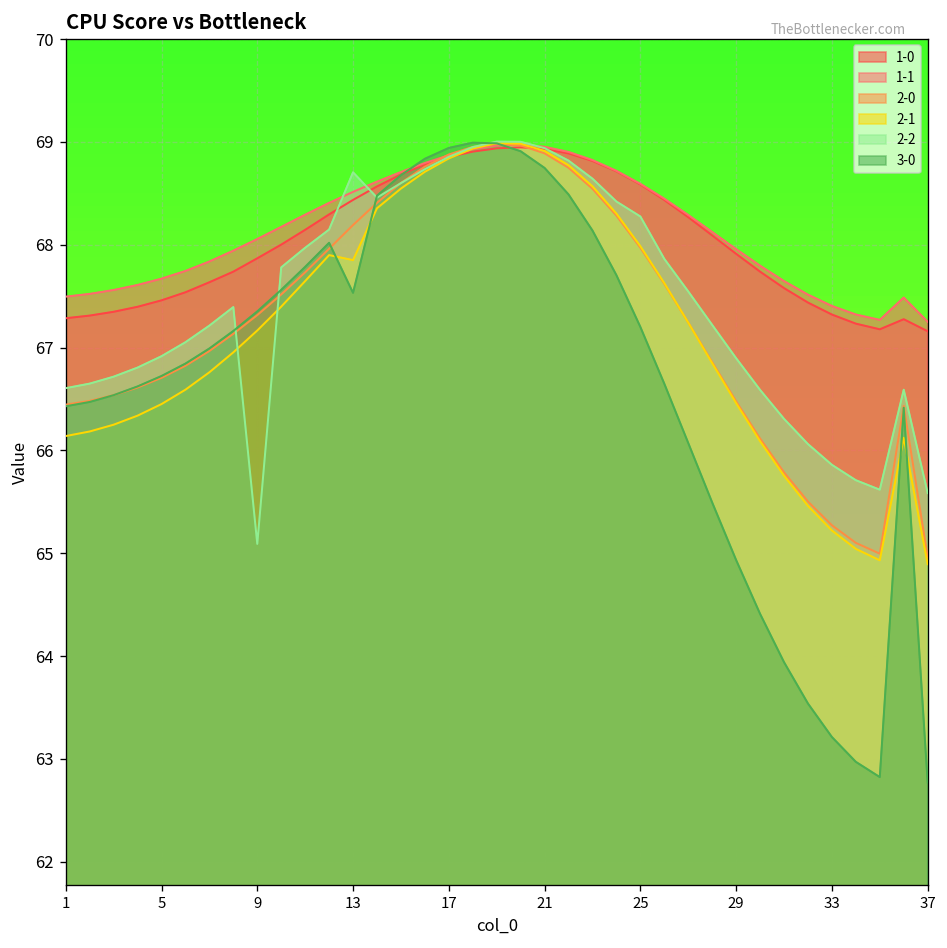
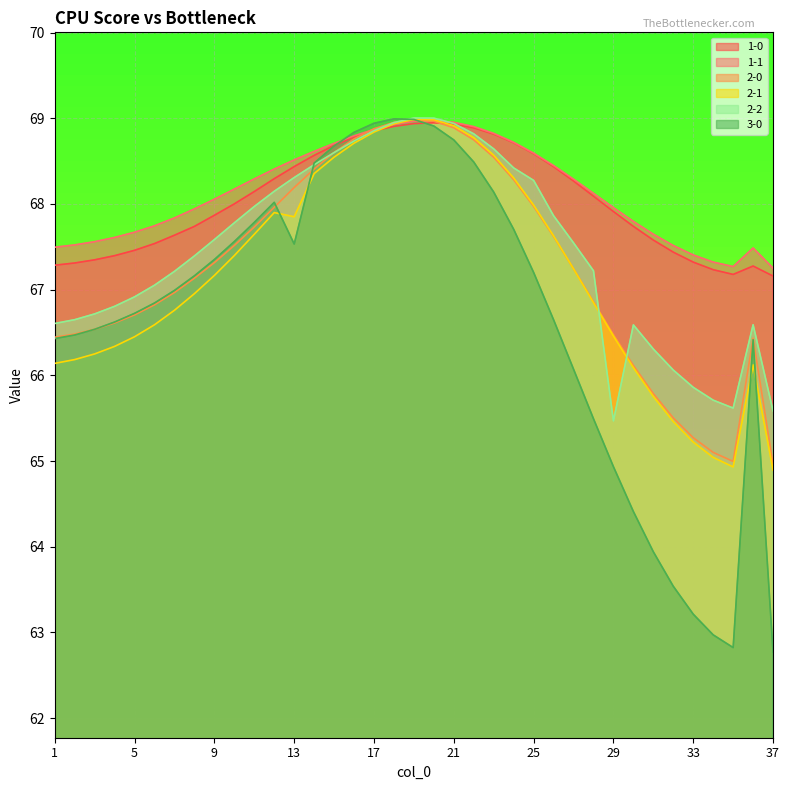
  {
    "2-1": {
      "1": 66.1,
      "5": 66.5,
      "9": 67.2,
      "13": 67.9,
      "33": 65.2,
      "37": 64.9
    },
    "2-2": {
      "1": 66.6,
      "5": 66.9,
-     "9": 65.1,
-     "13": 68.7,
+     "9": 67.6,
+     "13": 68.3,
      "25": 68.3,
-     "29": 66.9,
+     "29": 65.5,
      "33": 65.9,
      "37": 65.6
    },
    "3-0": {
      "9": 67.4,
      "13": 67.5,
      "17": 68.9,
      "21": 68.7,
      "25": 67.2,
      "29": 64.9,
      "33": 63.2,
      "37": 62.8
    }
  }
